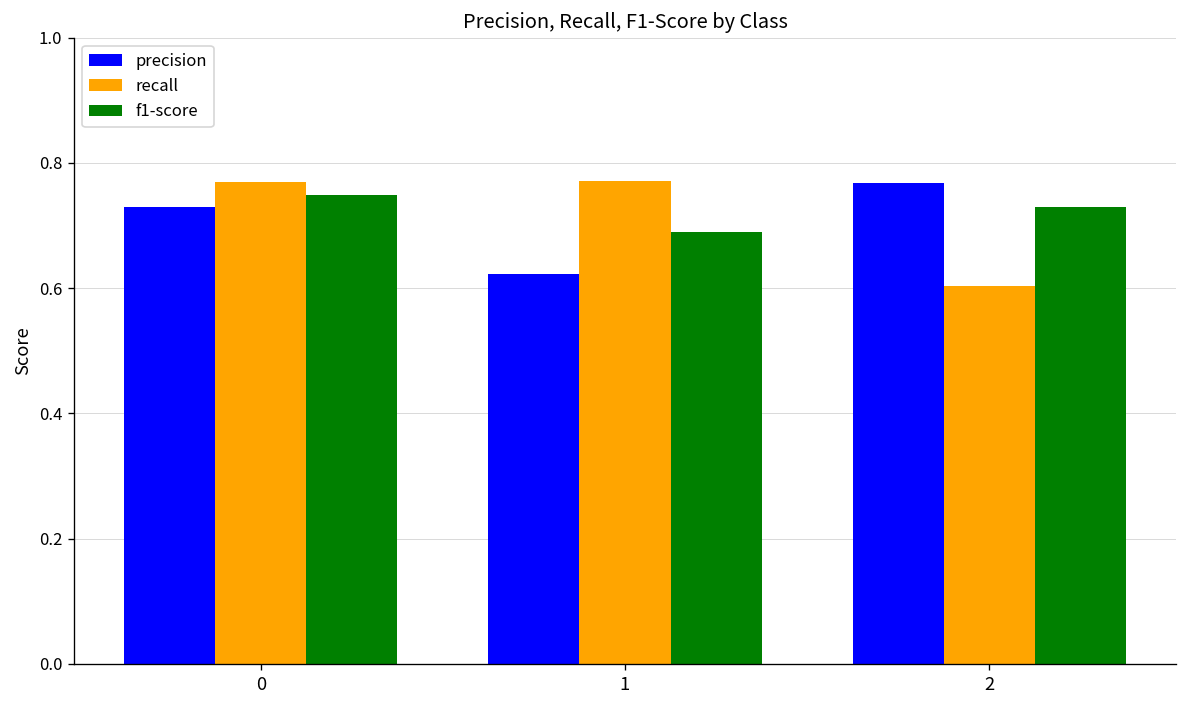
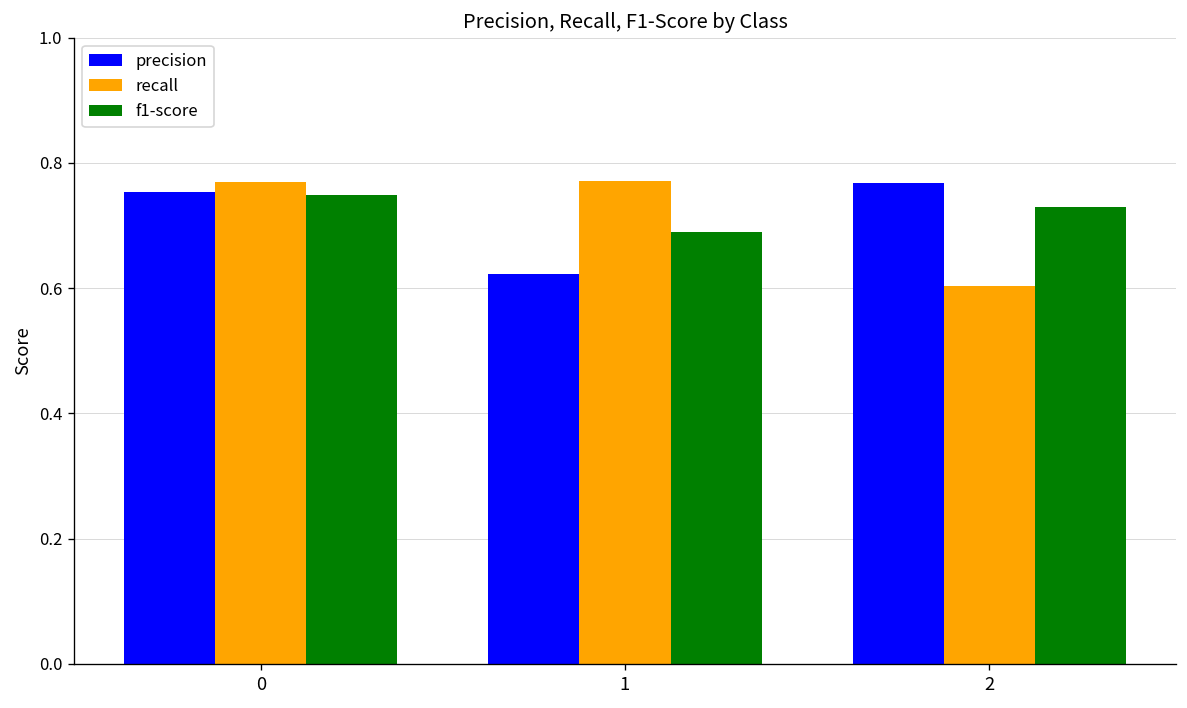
  {
    "precision": {
-     "0": 0.73,
+     "0": 0.75,
      "1": 0.62,
      "2": 0.77
    },
    "recall": {
      "0": 0.77,
      "1": 0.77,
      "2": 0.60
    },
    "f1-score": {
      "0": 0.75,
      "1": 0.69,
      "2": 0.73
    }
  }
